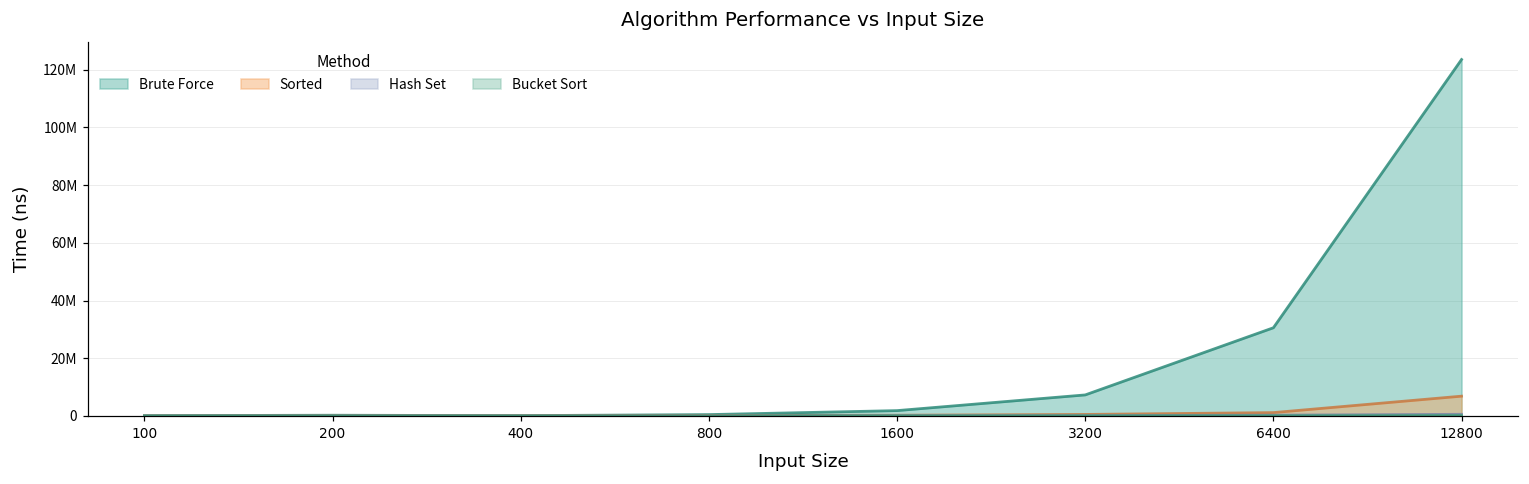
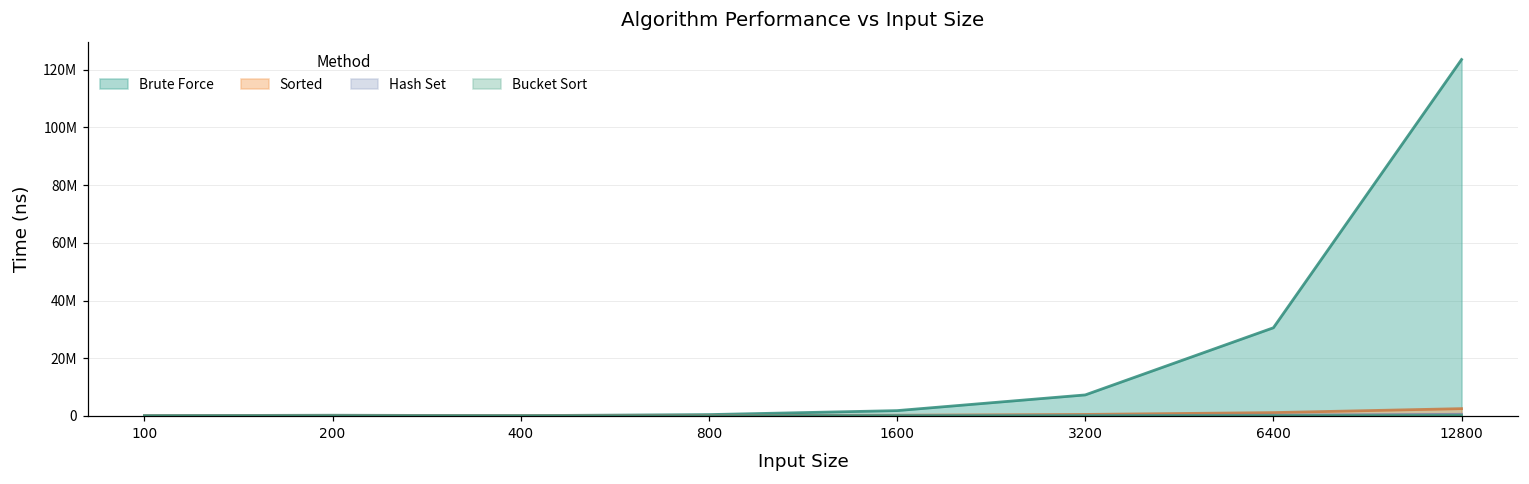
  {
    "Sorted": {
-     "12800": 7000000
+     "12800": 3000000
    }
  }
